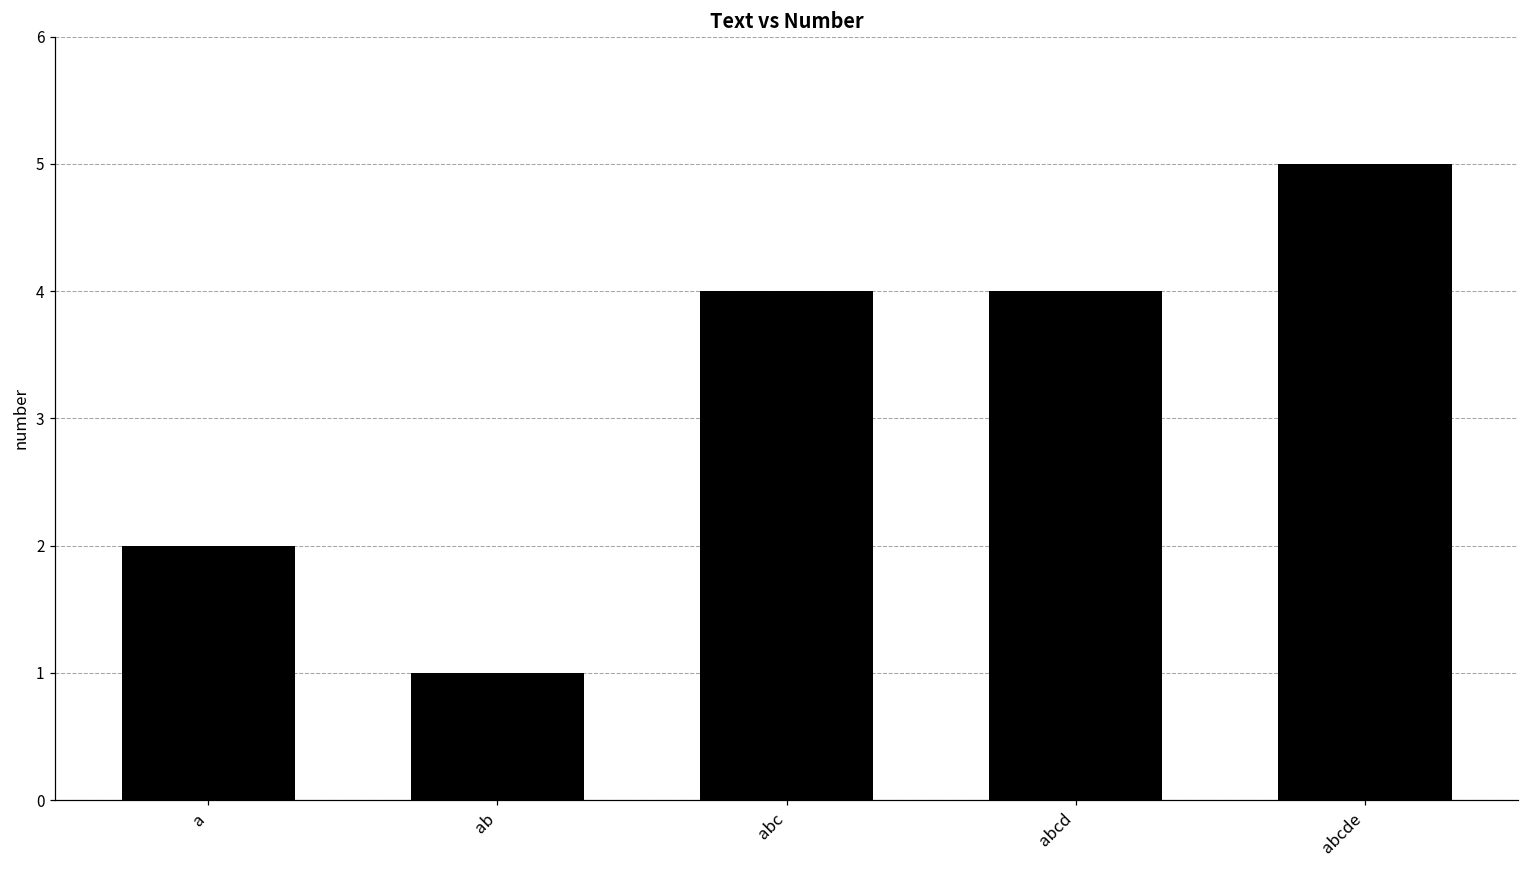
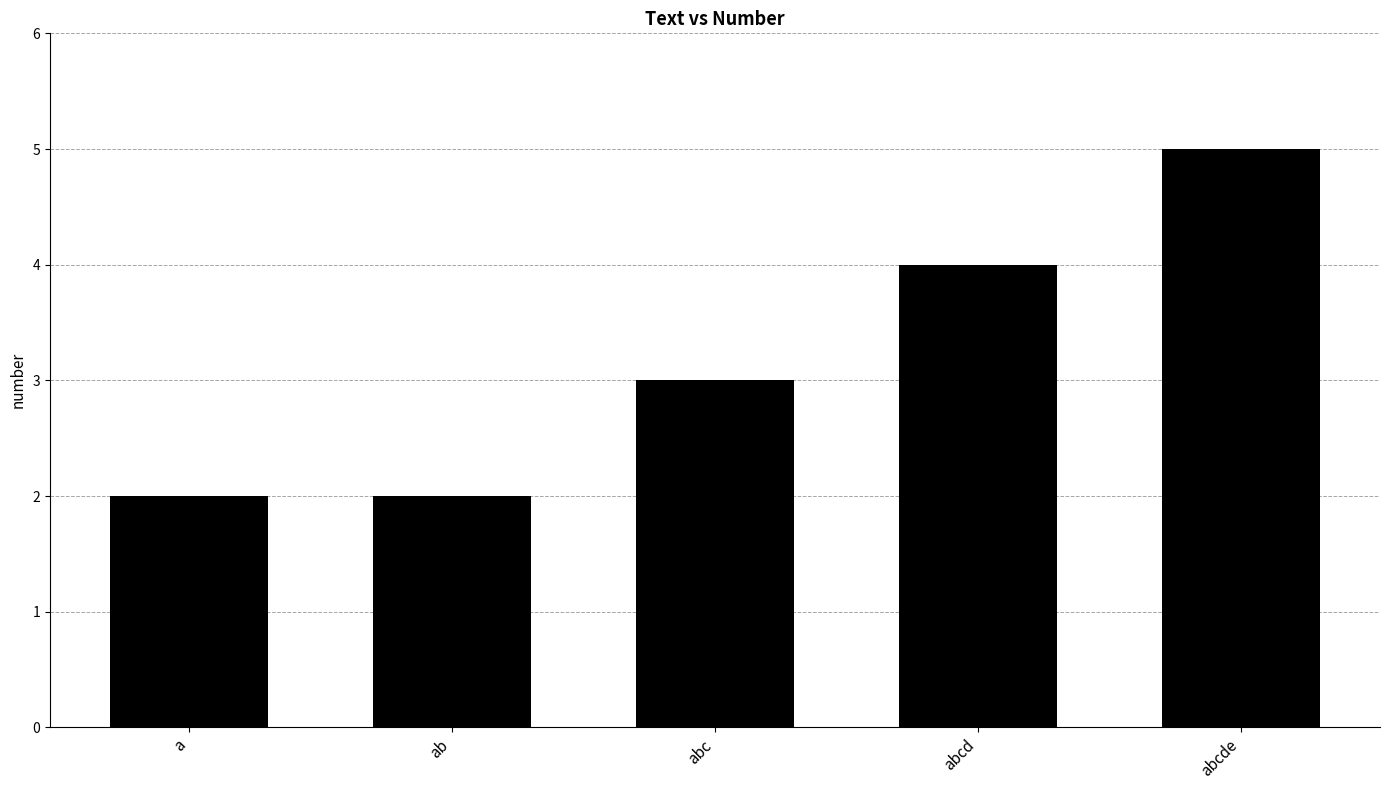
  {
    "a": 2,
-   "ab": 1,
-   "abc": 4,
+   "ab": 2,
+   "abc": 3,
    "abcd": 4,
    "abcde": 5
  }
